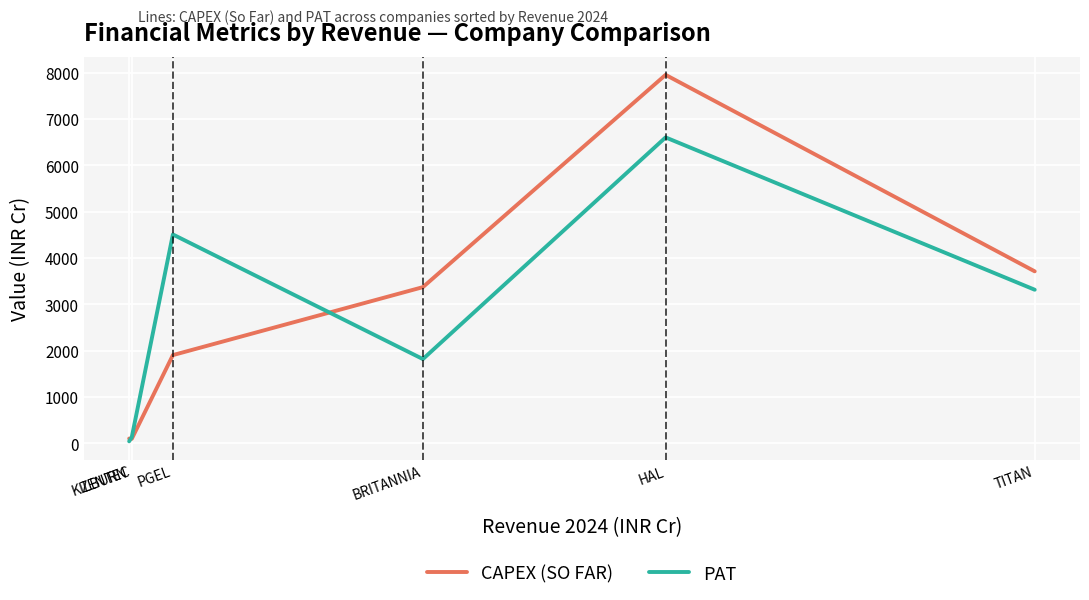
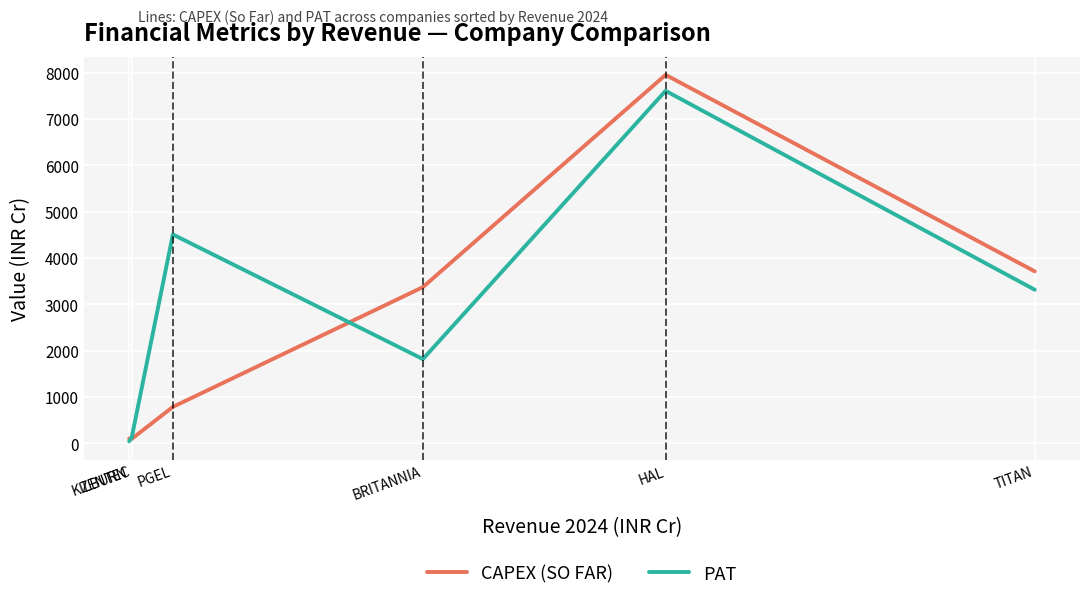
  {
    "CAPEX (SO FAR)": {
      "KILBURN": 100,
-     "PGEL": 1900,
+     "PGEL": 800,
      "BRITANNIA": 3400,
      "HAL": 8000,
      "TITAN": 3700
    },
    "PAT": {
      "KILBURN": 0,
      "PGEL": 4500,
      "BRITANNIA": 1800,
-     "HAL": 6600,
+     "HAL": 7600,
      "TITAN": 3300
    }
  }
